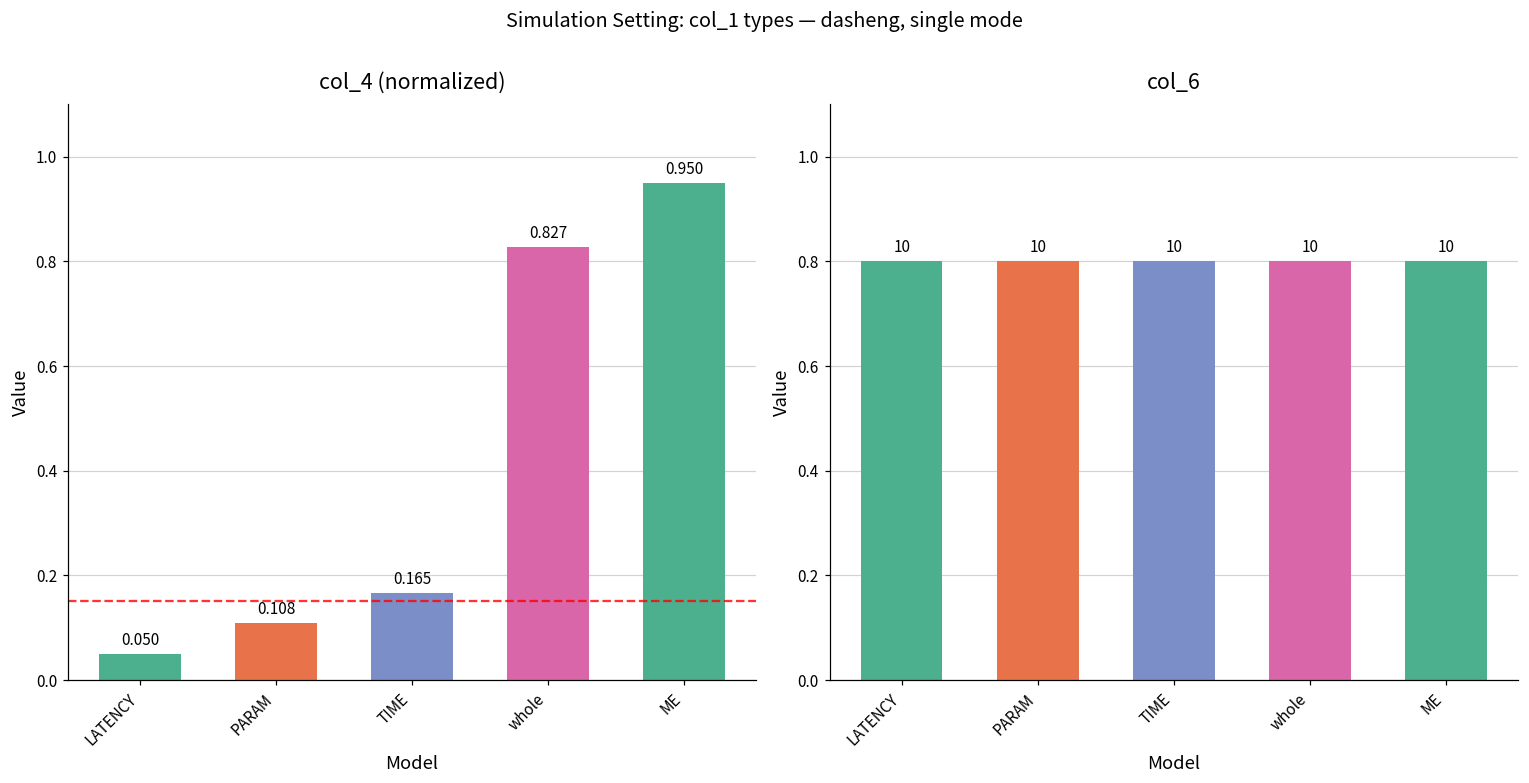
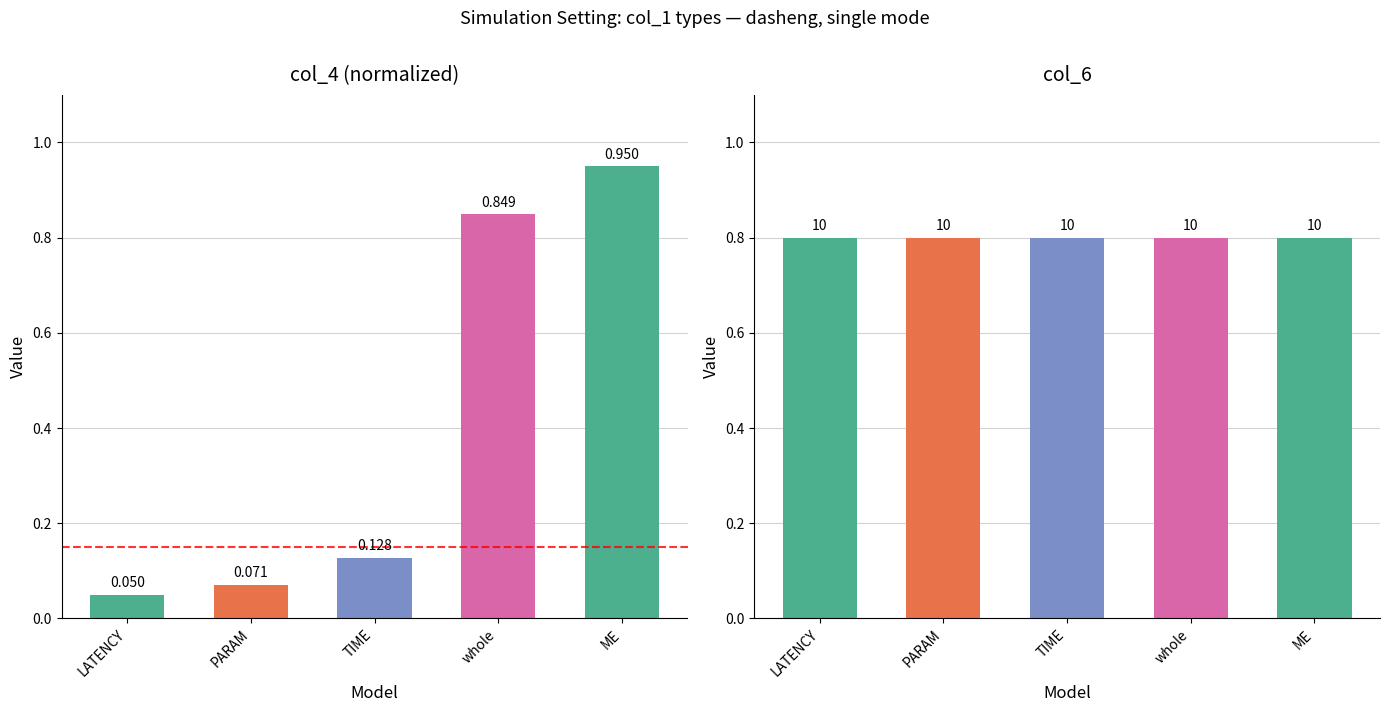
  {
    "col_4 (normalized)": {
      "LATENCY": 0.050,
-     "PARAM": 0.108,
-     "TIME": 0.165,
-     "whole": 0.827,
+     "PARAM": 0.071,
+     "TIME": 0.128,
+     "whole": 0.849,
      "ME": 0.950
    }
  }
